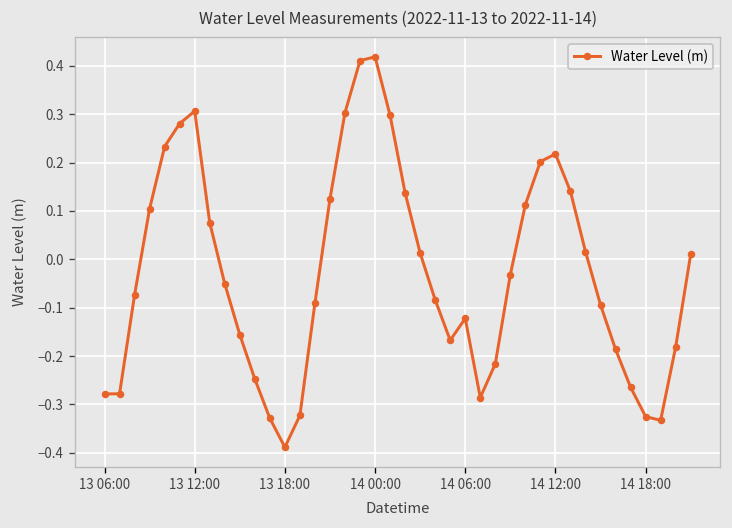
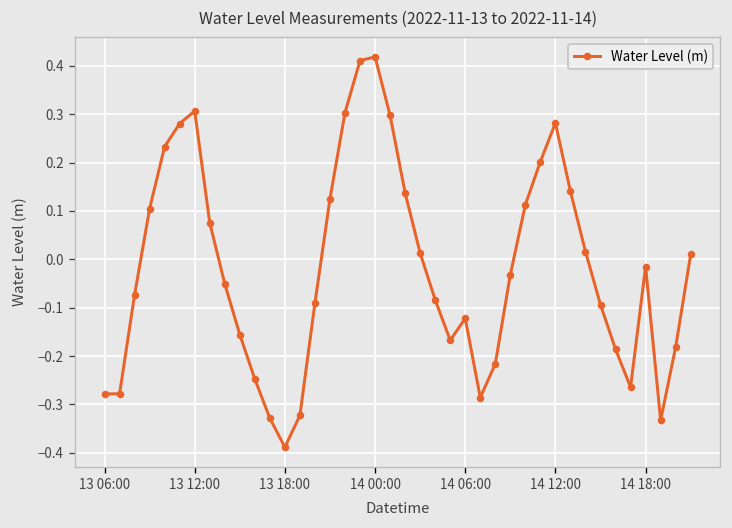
  {
    "13 06:00": -0.28,
    "13 12:00": 0.31,
    "13 18:00": -0.39,
    "14 00:00": 0.42,
    "14 06:00": -0.12,
-   "14 12:00": 0.22,
-   "14 18:00": -0.33
+   "14 12:00": 0.28,
+   "14 18:00": -0.02
  }
